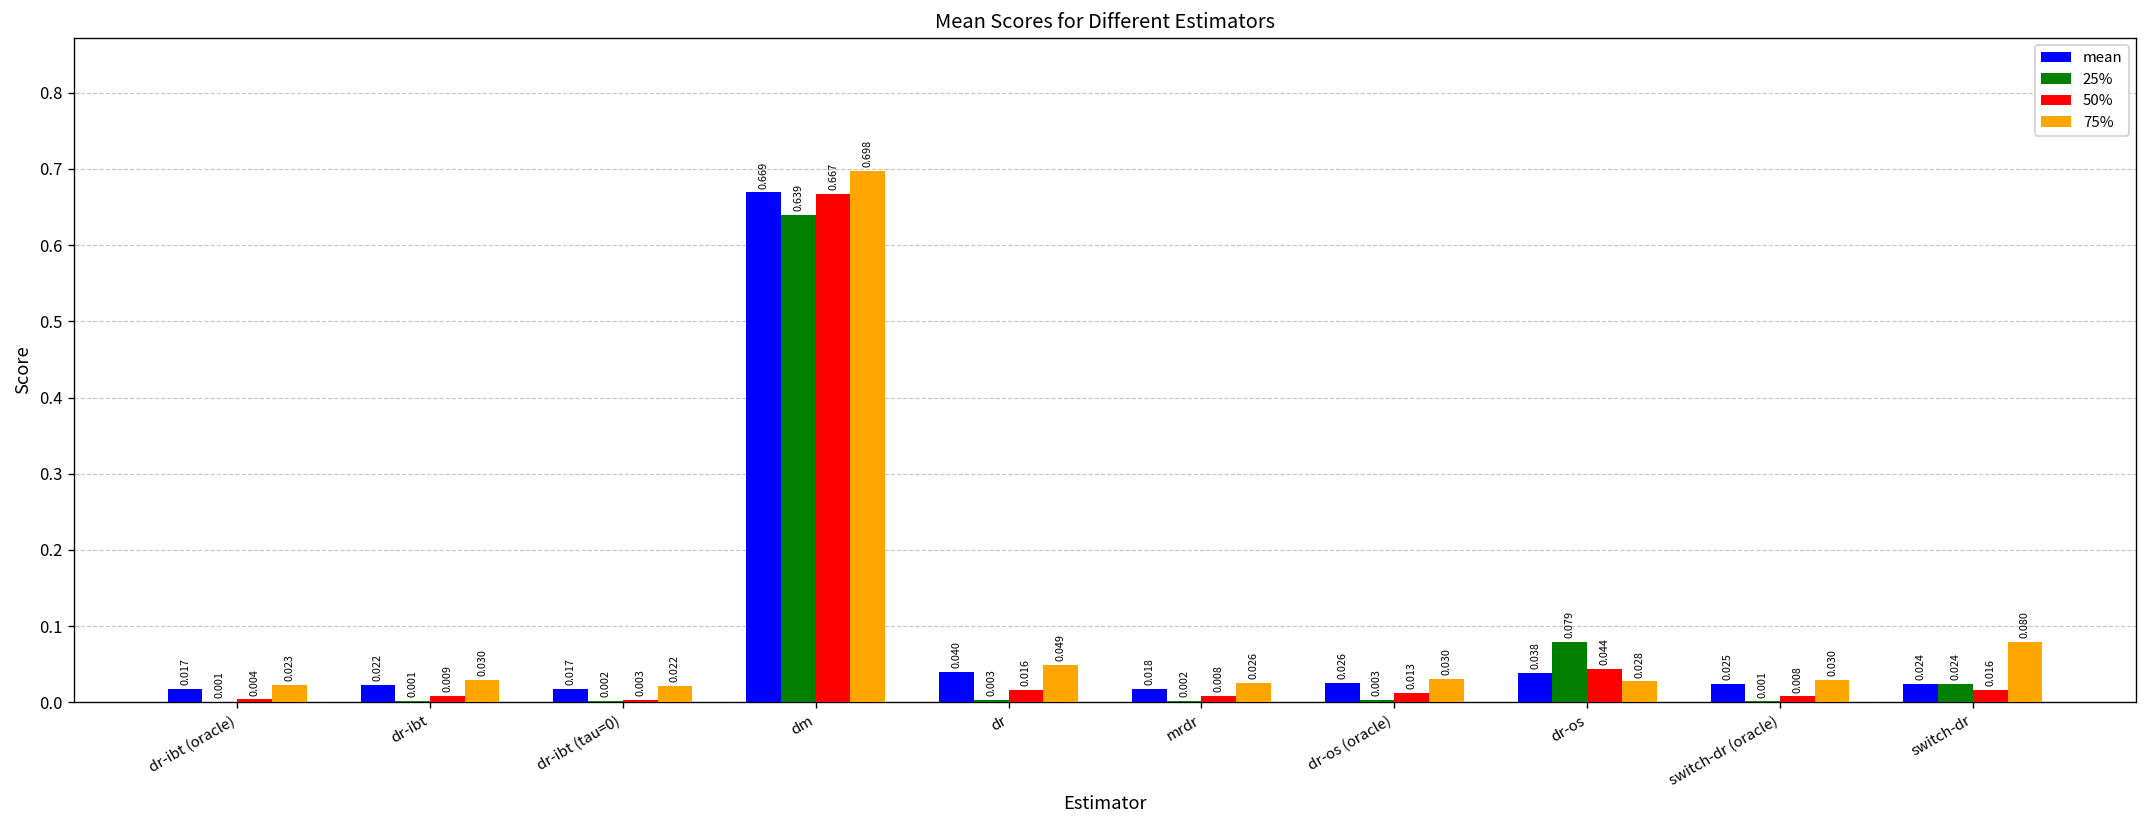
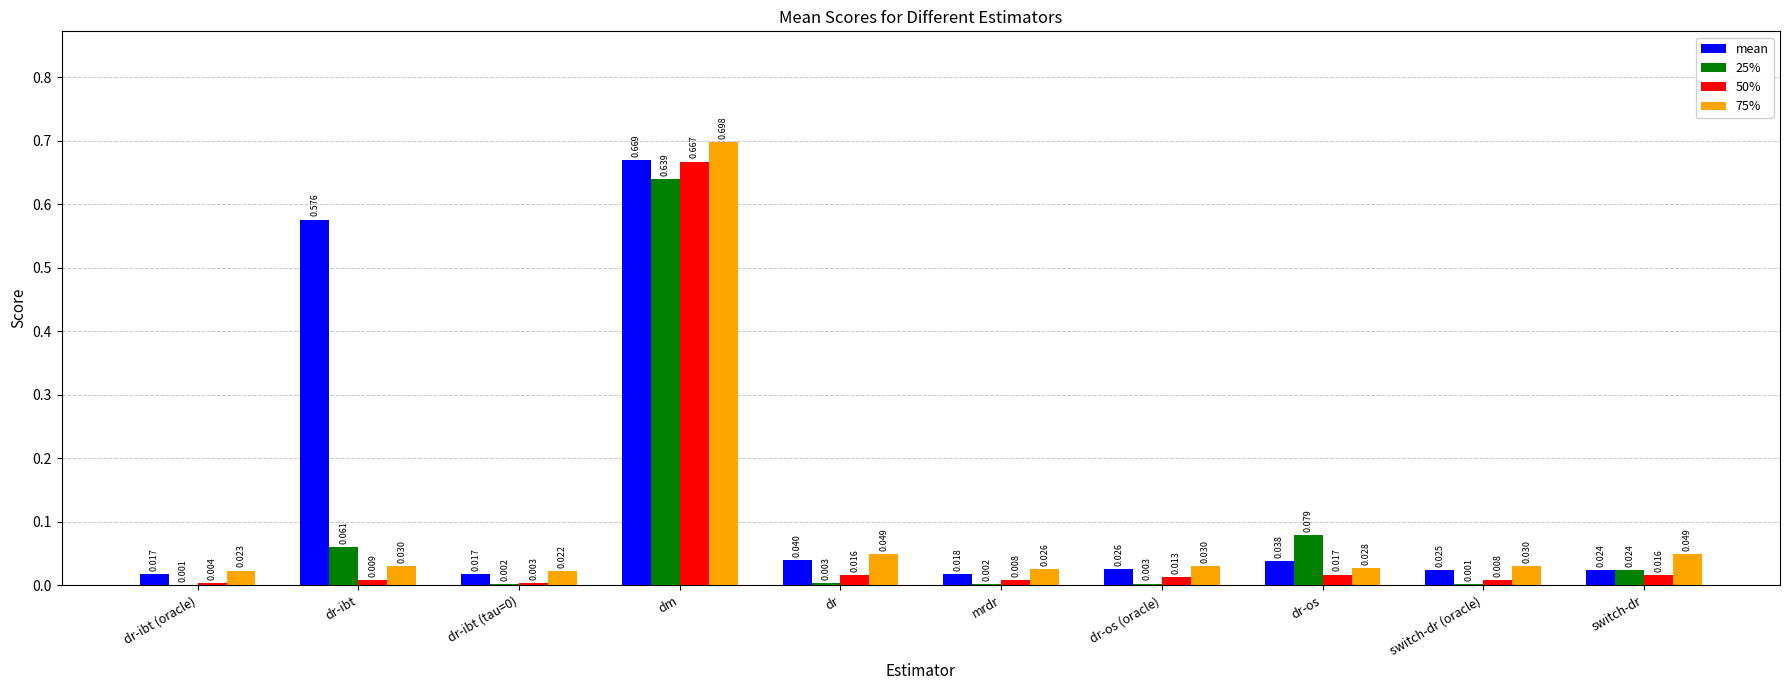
  {
    "mean": {
      "dr-ibt (oracle)": 0.017,
-     "dr-ibt": 0.022,
+     "dr-ibt": 0.576,
      "dr-ibt (tau=0)": 0.017,
      "dm": 0.669,
      "dr": 0.040,
      "mrdr": 0.018,
      "dr-os (oracle)": 0.026,
      "dr-os": 0.038,
      "switch-dr (oracle)": 0.025,
      "switch-dr": 0.024
    },
    "25%": {
      "dr-ibt (oracle)": 0.001,
-     "dr-ibt": 0.001,
+     "dr-ibt": 0.061,
      "dr-ibt (tau=0)": 0.002,
      "dm": 0.639,
      "dr": 0.003,
      "mrdr": 0.002,
      "dr-os (oracle)": 0.003,
      "dr-os": 0.079,
      "switch-dr (oracle)": 0.001,
      "switch-dr": 0.024
    },
    "50%": {
      "dr-ibt (oracle)": 0.004,
      "dr-ibt": 0.009,
      "dr-ibt (tau=0)": 0.003,
      "dm": 0.667,
      "dr": 0.016,
      "mrdr": 0.008,
      "dr-os (oracle)": 0.013,
-     "dr-os": 0.044,
+     "dr-os": 0.017,
      "switch-dr (oracle)": 0.008,
      "switch-dr": 0.016
    },
    "75%": {
      "dr-ibt (oracle)": 0.023,
      "dr-ibt": 0.030,
      "dr-ibt (tau=0)": 0.022,
      "dm": 0.698,
      "dr": 0.049,
      "mrdr": 0.026,
      "dr-os (oracle)": 0.030,
      "dr-os": 0.028,
      "switch-dr (oracle)": 0.030,
-     "switch-dr": 0.080
+     "switch-dr": 0.049
    }
  }
